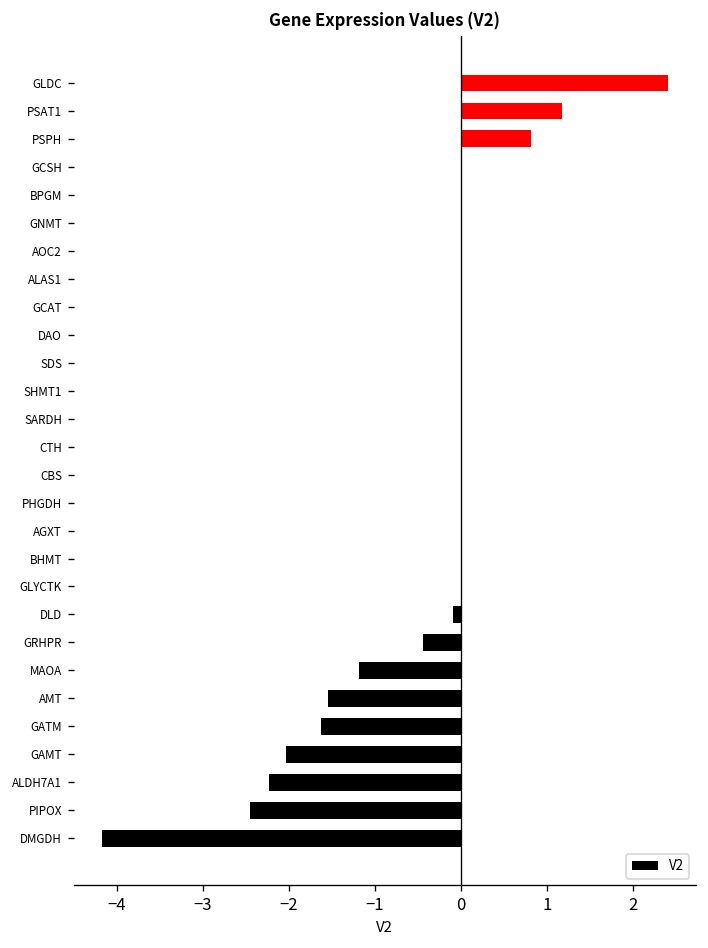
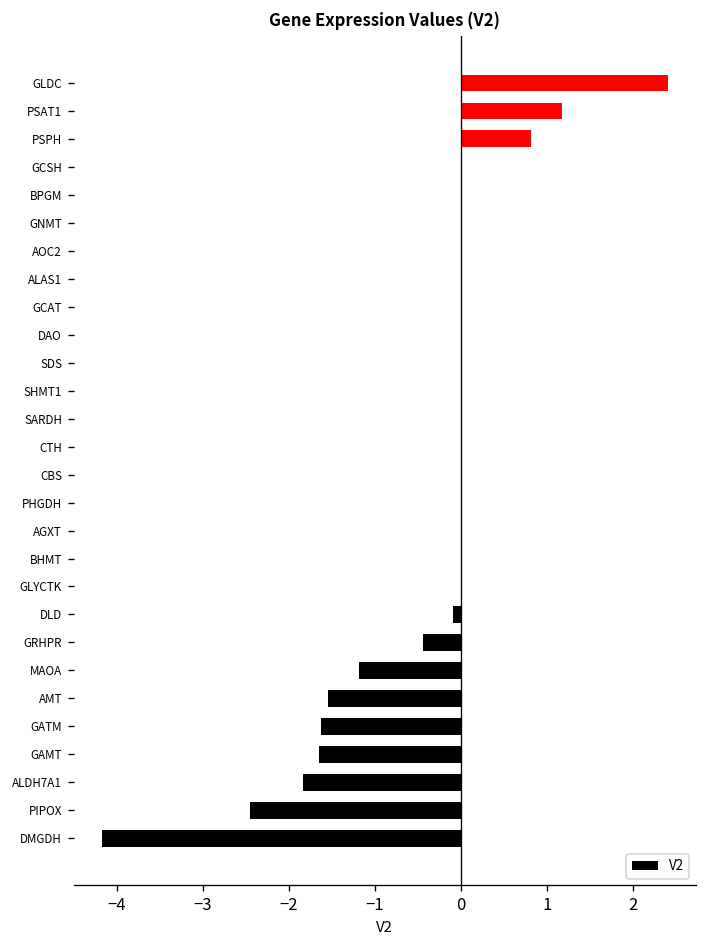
  {
    "GLDC": 2.4,
    "PSAT1": 1.2,
    "PSPH": 0.8,
    "GCSH": 0.0,
    "BPGM": 0.0,
    "GNMT": 0.0,
    "AOC2": 0.0,
    "ALAS1": 0.0,
    "GCAT": 0.0,
    "DAO": 0.0,
    "SDS": 0.0,
    "SHMT1": 0.0,
    "SARDH": 0.0,
    "CTH": 0.0,
    "CBS": 0.0,
    "PHGDH": 0.0,
    "AGXT": 0.0,
    "BHMT": 0.0,
    "GLYCTK": 0.0,
    "DLD": -0.1,
    "GRHPR": -0.4,
    "MAOA": -1.2,
    "AMT": -1.5,
    "GATM": -1.6,
-   "GAMT": -2.0,
-   "ALDH7A1": -2.2,
+   "GAMT": -1.7,
+   "ALDH7A1": -1.8,
    "PIPOX": -2.5,
    "DMGDH": -4.2
  }
